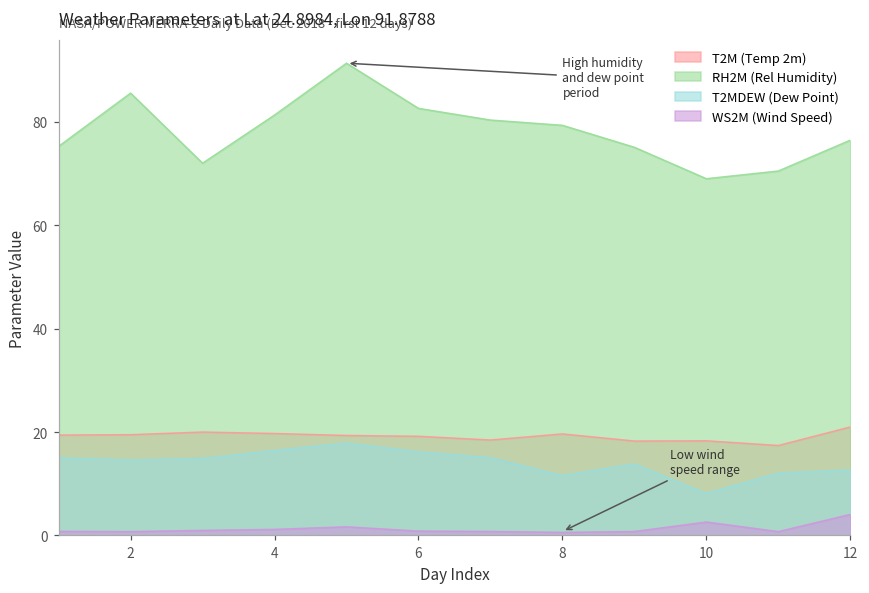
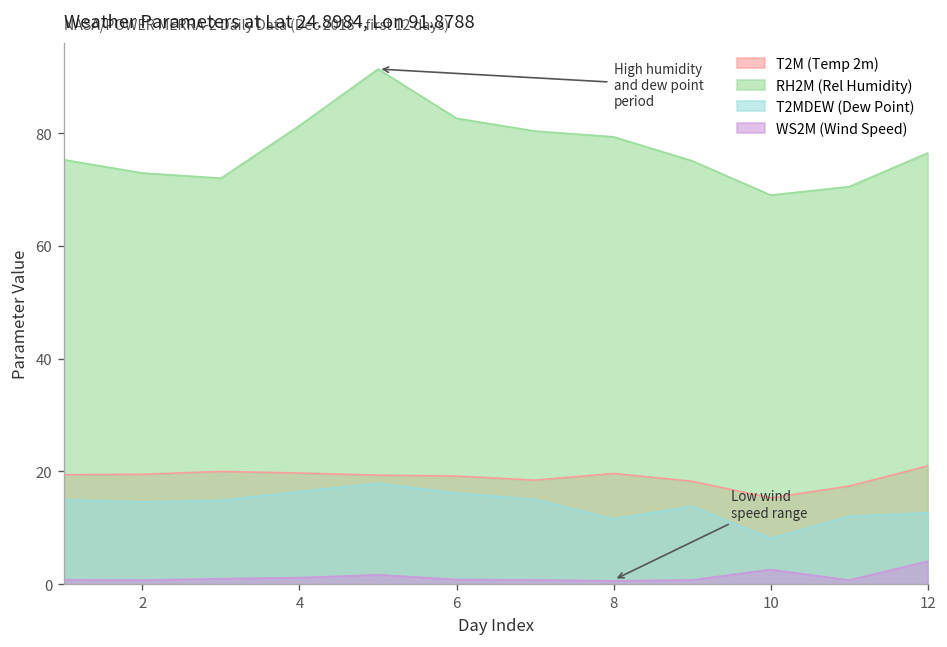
  {
    "T2M (Temp 2m)": {
      "2": 20,
      "4": 20,
      "6": 19,
      "8": 20,
-     "10": 18,
+     "10": 15,
      "12": 21
    },
    "RH2M (Rel Humidity)": {
-     "2": 86,
+     "2": 73,
      "4": 81,
      "6": 83,
      "8": 79,
      "10": 69,
      "12": 76
    },
    "T2MDEW (Dew Point)": {
      "2": 15,
      "4": 16,
      "6": 16,
      "8": 12,
      "10": 8,
      "12": 13
    },
    "WS2M (Wind Speed)": {
      "2": 1,
      "4": 1,
      "6": 1,
      "8": 1,
      "10": 3,
      "12": 4
    }
  }
